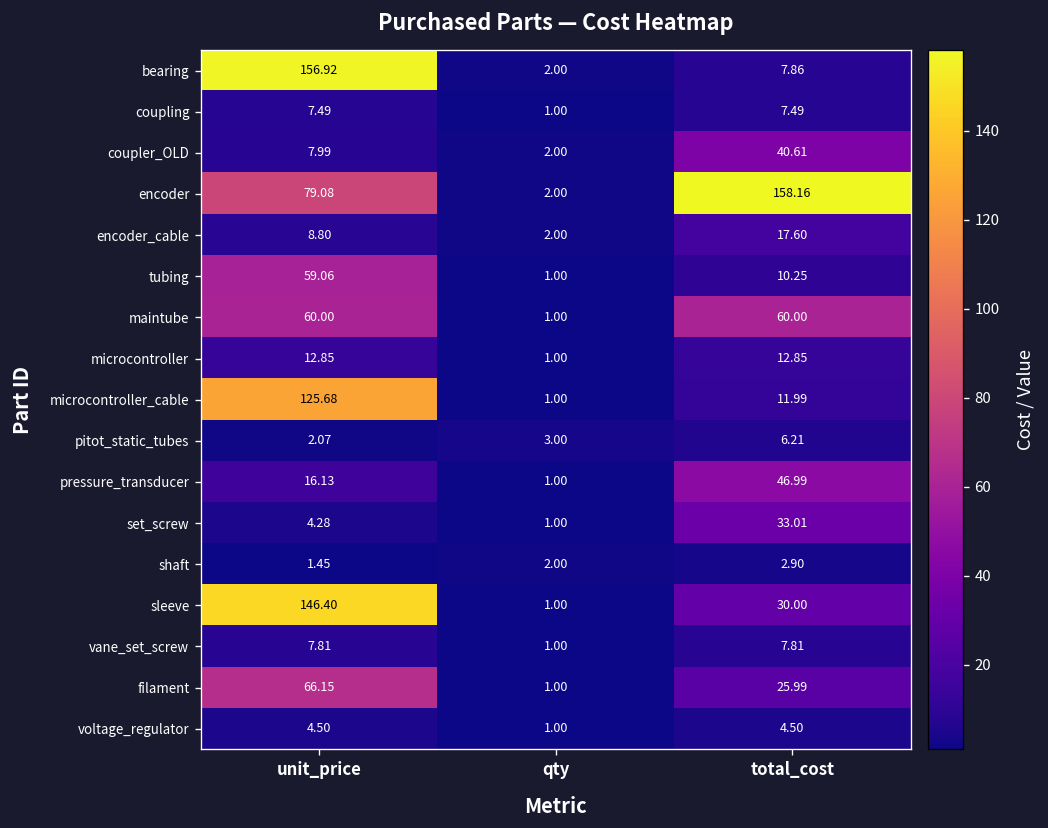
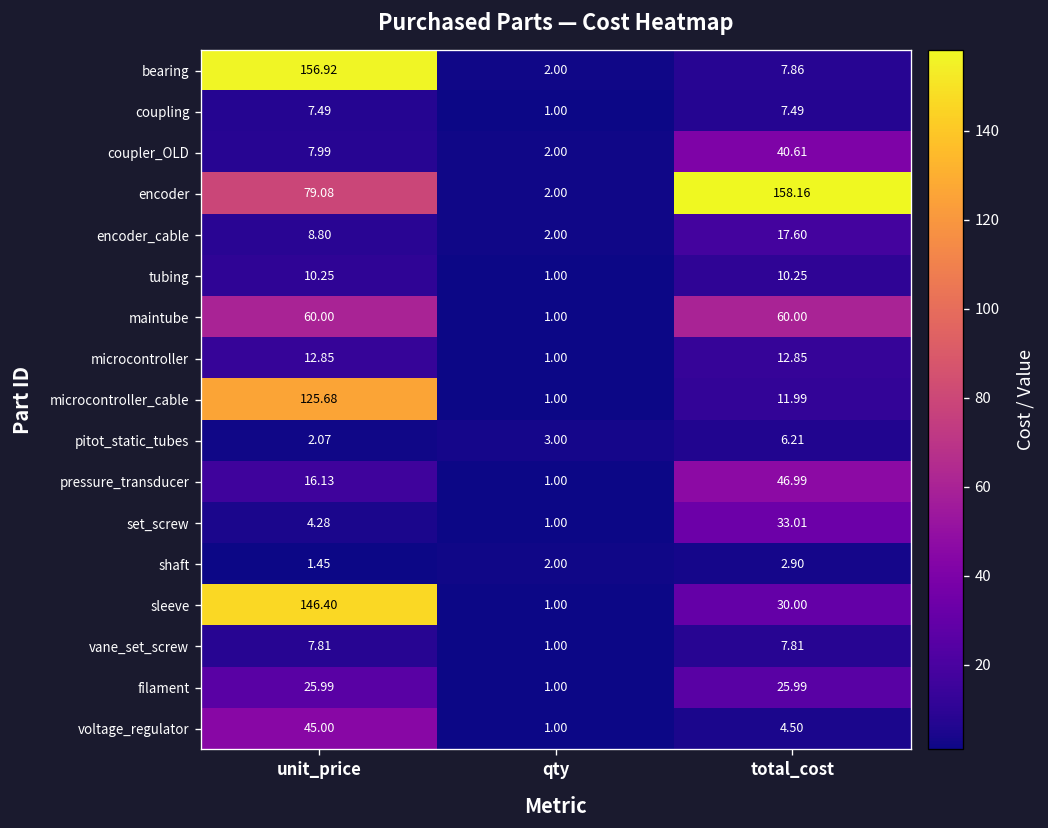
  {
    "bearing": {
      "unit_price": 156.92,
      "qty": 2.00,
      "total_cost": 7.86
    },
    "coupling": {
      "unit_price": 7.49,
      "qty": 1.00,
      "total_cost": 7.49
    },
    "coupler_OLD": {
      "unit_price": 7.99,
      "qty": 2.00,
      "total_cost": 40.61
    },
    "encoder": {
      "unit_price": 79.08,
      "qty": 2.00,
      "total_cost": 158.16
    },
    "encoder_cable": {
      "unit_price": 8.80,
      "qty": 2.00,
      "total_cost": 17.60
    },
    "tubing": {
-     "unit_price": 59.06,
+     "unit_price": 10.25,
      "qty": 1.00,
      "total_cost": 10.25
    },
    "maintube": {
      "unit_price": 60.00,
      "qty": 1.00,
      "total_cost": 60.00
    },
    "microcontroller": {
      "unit_price": 12.85,
      "qty": 1.00,
      "total_cost": 12.85
    },
    "microcontroller_cable": {
      "unit_price": 125.68,
      "qty": 1.00,
      "total_cost": 11.99
    },
    "pitot_static_tubes": {
      "unit_price": 2.07,
      "qty": 3.00,
      "total_cost": 6.21
    },
    "pressure_transducer": {
      "unit_price": 16.13,
      "qty": 1.00,
      "total_cost": 46.99
    },
    "set_screw": {
      "unit_price": 4.28,
      "qty": 1.00,
      "total_cost": 33.01
    },
    "shaft": {
      "unit_price": 1.45,
      "qty": 2.00,
      "total_cost": 2.90
    },
    "sleeve": {
      "unit_price": 146.40,
      "qty": 1.00,
      "total_cost": 30.00
    },
    "vane_set_screw": {
      "unit_price": 7.81,
      "qty": 1.00,
      "total_cost": 7.81
    },
    "filament": {
-     "unit_price": 66.15,
+     "unit_price": 25.99,
      "qty": 1.00,
      "total_cost": 25.99
    },
    "voltage_regulator": {
-     "unit_price": 4.50,
+     "unit_price": 45.00,
      "qty": 1.00,
      "total_cost": 4.50
    }
  }
